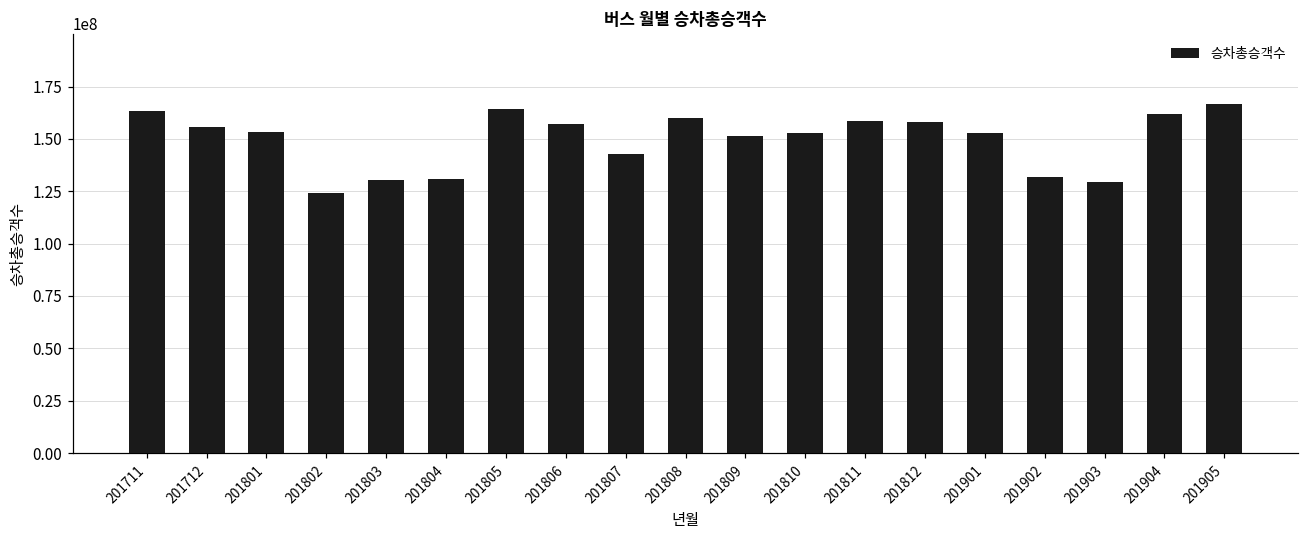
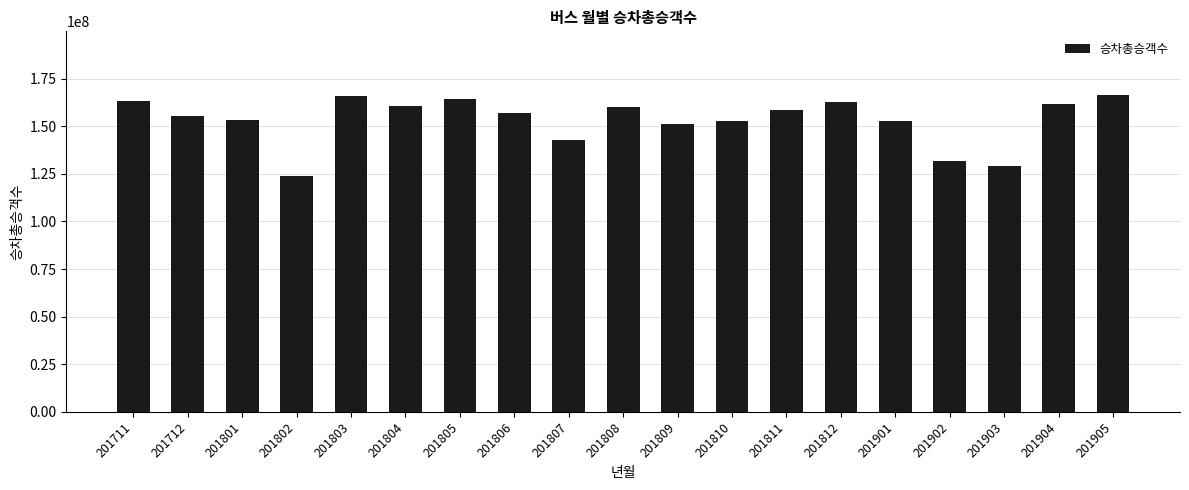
  {
    "201711": 163000000,
    "201712": 156000000,
    "201801": 153000000,
    "201802": 124000000,
-   "201803": 130000000,
-   "201804": 131000000,
+   "201803": 166000000,
+   "201804": 160000000,
    "201805": 164000000,
    "201806": 157000000,
    "201807": 143000000,
    "201808": 160000000,
    "201809": 151000000,
    "201810": 153000000,
    "201811": 159000000,
-   "201812": 158000000,
+   "201812": 163000000,
    "201901": 153000000,
    "201902": 132000000,
    "201903": 129000000,
    "201904": 162000000,
    "201905": 167000000
  }
